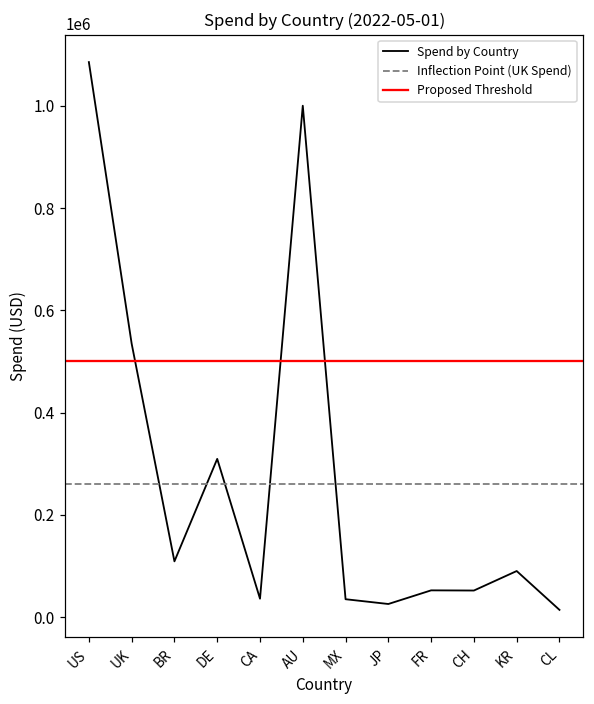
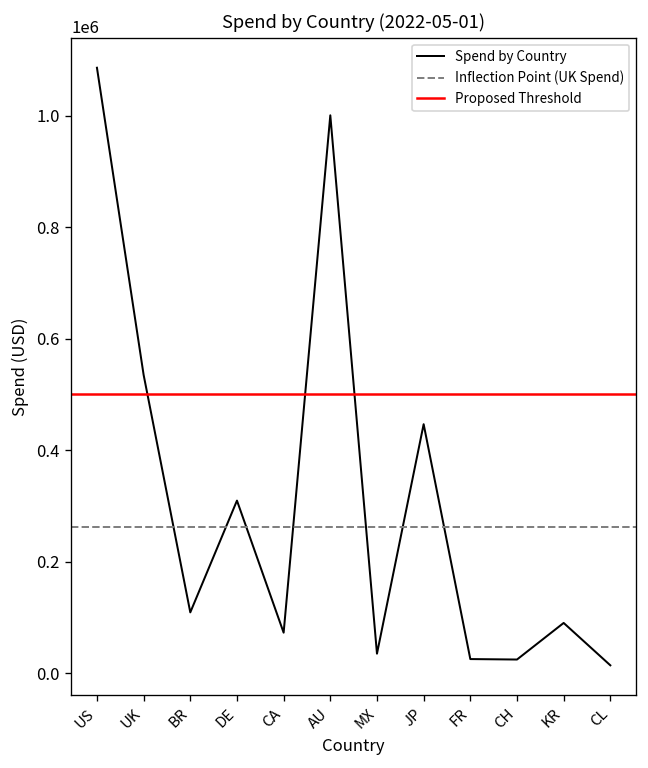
  {
    "US": 1090000,
    "UK": 530000,
    "BR": 110000,
    "DE": 310000,
-   "CA": 40000,
+   "CA": 70000,
    "AU": 1000000,
    "MX": 30000,
-   "JP": 30000,
-   "FR": 50000,
-   "CH": 50000,
+   "JP": 450000,
+   "FR": 30000,
+   "CH": 20000,
    "KR": 90000,
    "CL": 10000
  }
